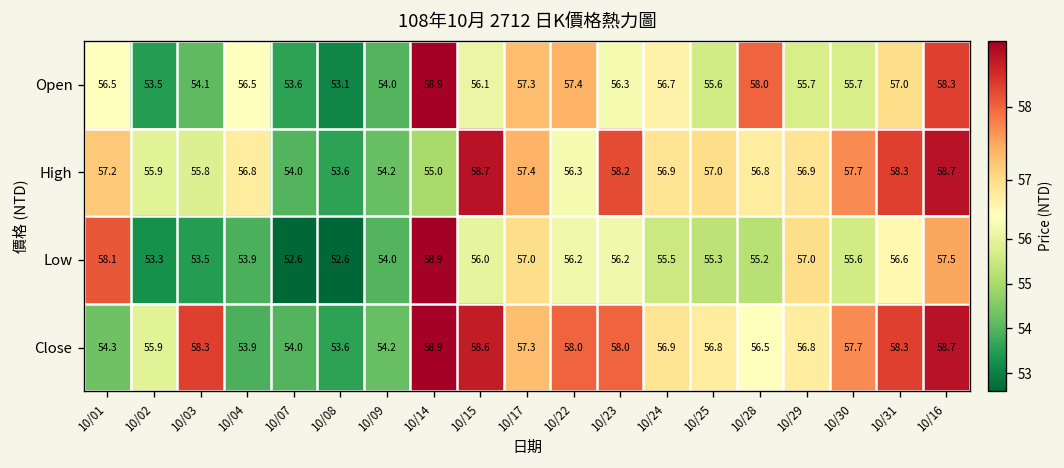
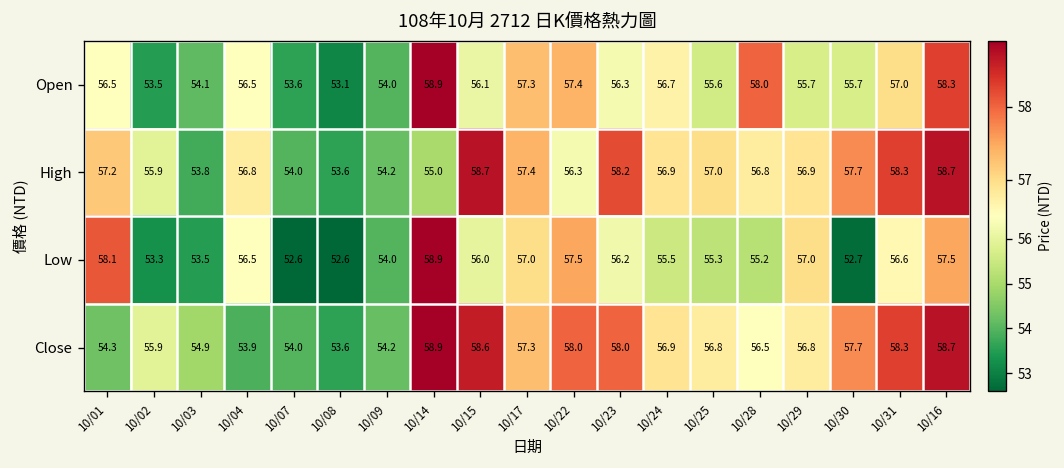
  {
    "Open": {
      "10/01": 56.5,
      "10/02": 53.5,
      "10/03": 54.1,
      "10/04": 56.5,
      "10/07": 53.6,
      "10/08": 53.1,
      "10/09": 54.0,
      "10/14": 58.9,
      "10/15": 56.1,
      "10/17": 57.3,
      "10/22": 57.4,
      "10/23": 56.3,
      "10/24": 56.7,
      "10/25": 55.6,
      "10/28": 58.0,
      "10/29": 55.7,
      "10/30": 55.7,
      "10/31": 57.0,
      "10/16": 58.3
    },
    "High": {
      "10/01": 57.2,
      "10/02": 55.9,
-     "10/03": 55.8,
+     "10/03": 53.8,
      "10/04": 56.8,
      "10/07": 54.0,
      "10/08": 53.6,
      "10/09": 54.2,
      "10/14": 55.0,
      "10/15": 58.7,
      "10/17": 57.4,
      "10/22": 56.3,
      "10/23": 58.2,
      "10/24": 56.9,
      "10/25": 57.0,
      "10/28": 56.8,
      "10/29": 56.9,
      "10/30": 57.7,
      "10/31": 58.3,
      "10/16": 58.7
    },
    "Low": {
      "10/01": 58.1,
      "10/02": 53.3,
      "10/03": 53.5,
-     "10/04": 53.9,
+     "10/04": 56.5,
      "10/07": 52.6,
      "10/08": 52.6,
      "10/09": 54.0,
      "10/14": 58.9,
      "10/15": 56.0,
      "10/17": 57.0,
-     "10/22": 56.2,
+     "10/22": 57.5,
      "10/23": 56.2,
      "10/24": 55.5,
      "10/25": 55.3,
      "10/28": 55.2,
      "10/29": 57.0,
-     "10/30": 55.6,
+     "10/30": 52.7,
      "10/31": 56.6,
      "10/16": 57.5
    },
    "Close": {
      "10/01": 54.3,
      "10/02": 55.9,
-     "10/03": 58.3,
+     "10/03": 54.9,
      "10/04": 53.9,
      "10/07": 54.0,
      "10/08": 53.6,
      "10/09": 54.2,
      "10/14": 58.9,
      "10/15": 58.6,
      "10/17": 57.3,
      "10/22": 58.0,
      "10/23": 58.0,
      "10/24": 56.9,
      "10/25": 56.8,
      "10/28": 56.5,
      "10/29": 56.8,
      "10/30": 57.7,
      "10/31": 58.3,
      "10/16": 58.7
    }
  }
